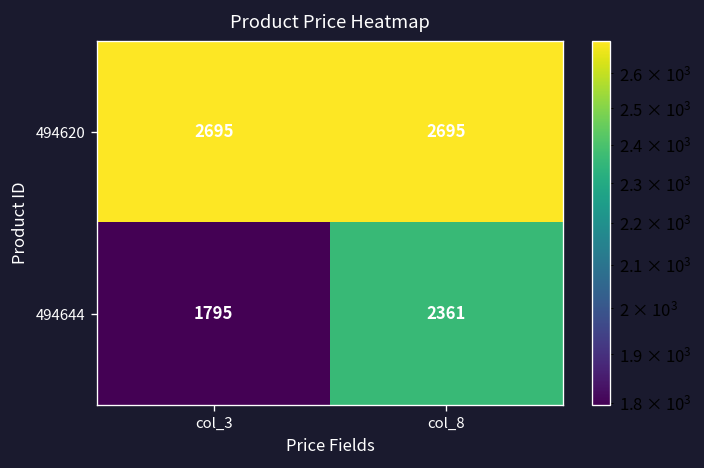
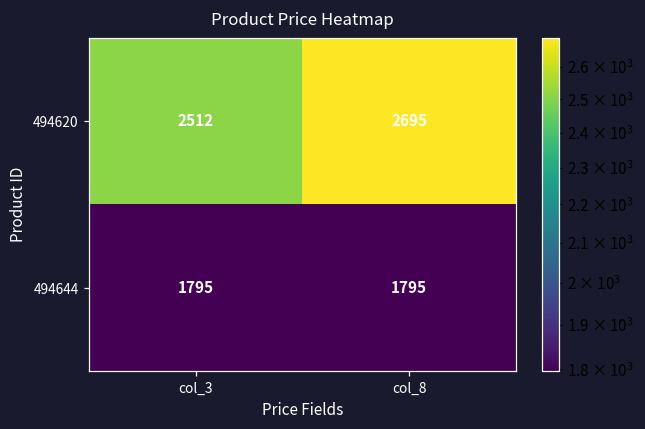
  {
    "494620": {
-     "col_3": 2695,
+     "col_3": 2512,
      "col_8": 2695
    },
    "494644": {
      "col_3": 1795,
-     "col_8": 2361
+     "col_8": 1795
    }
  }
